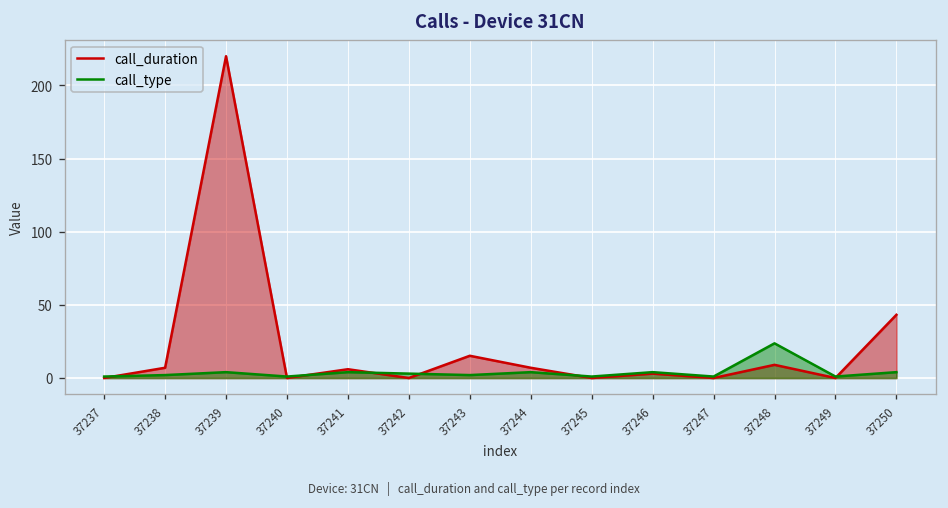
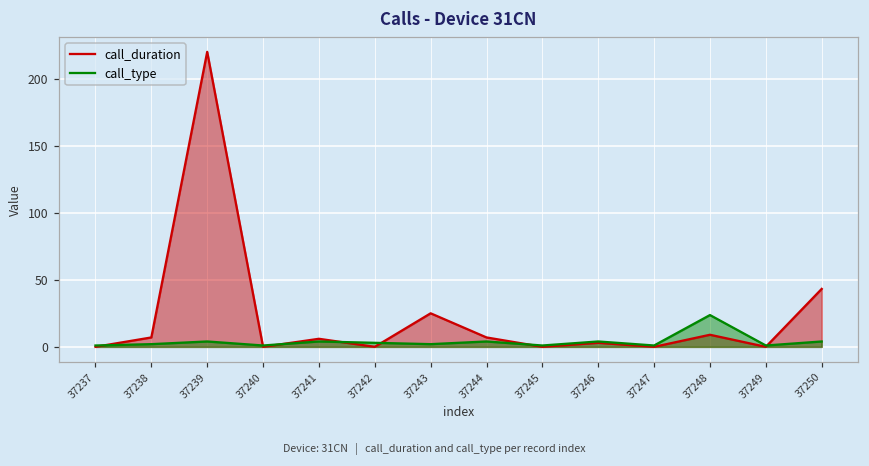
  {
    "call_duration": {
      "37238": 7,
      "37239": 220,
      "37242": 0,
-     "37243": 15,
+     "37243": 25,
      "37244": 7,
      "37248": 9,
      "37250": 43
    },
    "call_type": {
      "37238": 2,
      "37239": 4,
      "37242": 3,
      "37243": 2,
      "37244": 4,
      "37248": 24,
      "37250": 4
    }
  }
